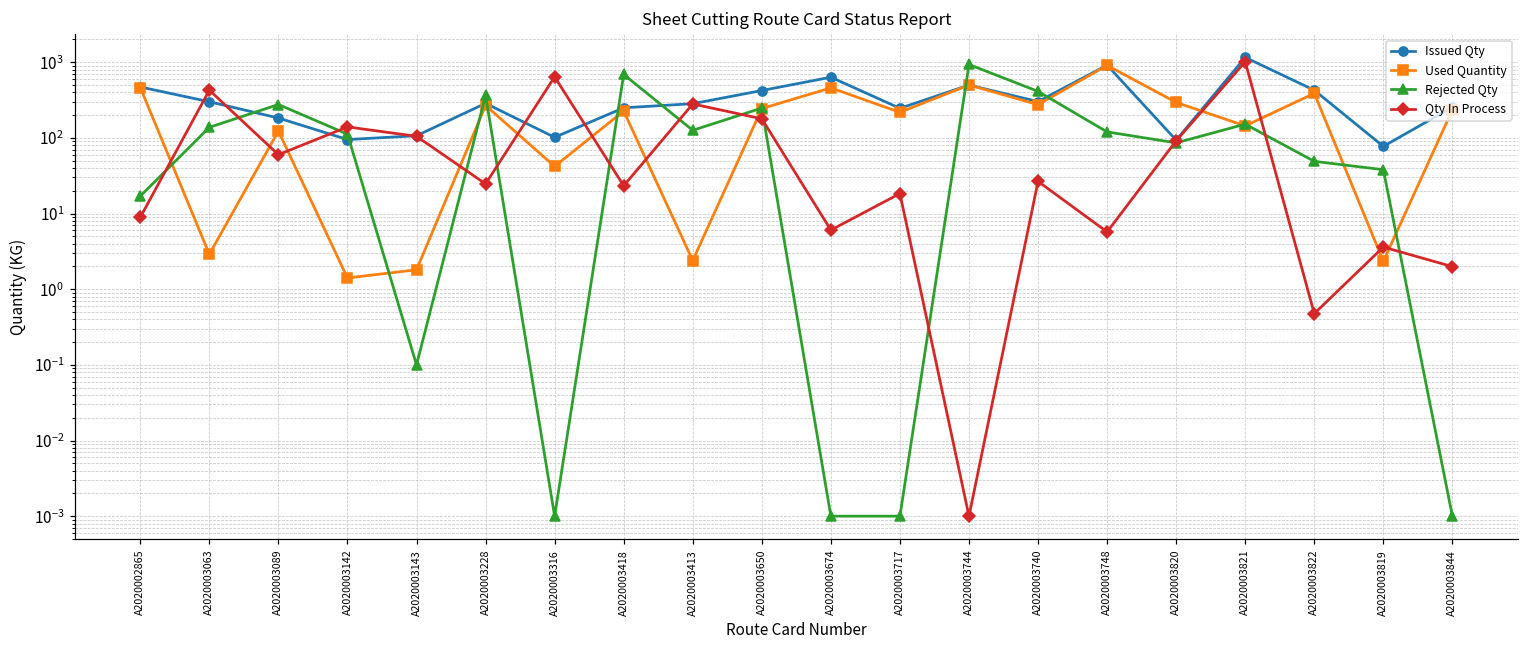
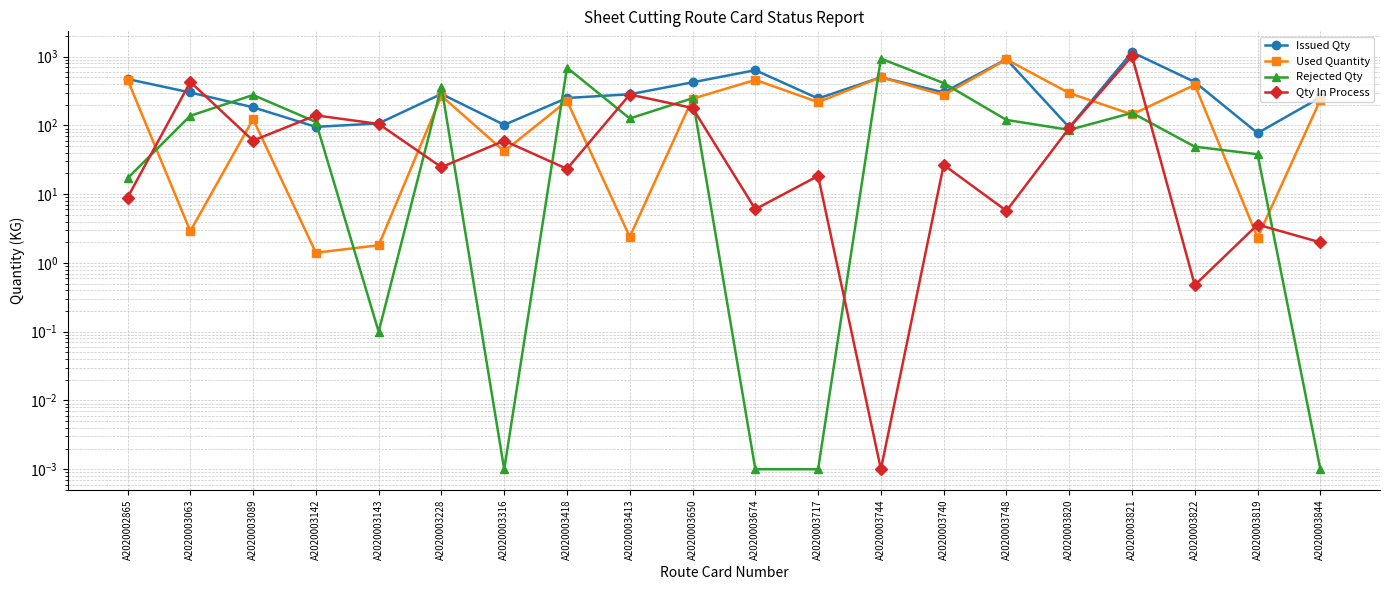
  {
    "Issued Qty": {
      "A2020003063": 300,
      "A2020003089": 180,
      "A2020003142": 100,
      "A2020003316": 100,
      "A2020003418": 250,
      "A2020003650": 400,
      "A2020003674": 600,
      "A2020003717": 250,
      "A2020003740": 300,
      "A2020003821": 1200,
      "A2020003822": 400,
      "A2020003819": 80
    },
    "Used Quantity": {
      "A2020003063": 3,
      "A2020003089": 120,
      "A2020003142": 1.4,
      "A2020003143": 1.8,
      "A2020003316": 40,
      "A2020003418": 230,
      "A2020003413": 2.4,
      "A2020003674": 500,
      "A2020003717": 220,
      "A2020003740": 280,
      "A2020003820": 290,
      "A2020003822": 400,
      "A2020003819": 2.3
    },
    "Rejected Qty": {
      "A2020002865": 17,
      "A2020003063": 140,
      "A2020003089": 280,
      "A2020003142": 110,
      "A2020003143": 0.10,
      "A2020003228": 400,
      "A2020003316": 0.0010,
      "A2020003418": 700,
      "A2020003413": 130,
      "A2020003674": 0.0010,
      "A2020003717": 0.0010,
      "A2020003744": 900,
      "A2020003740": 400,
      "A2020003748": 120,
      "A2020003822": 50,
      "A2020003819": 40,
      "A2020003844": 0.0010
    },
    "Qty In Process": {
      "A2020002865": 9,
      "A2020003063": 400,
      "A2020003089": 60,
      "A2020003142": 140,
      "A2020003228": 25,
-     "A2020003316": 600,
+     "A2020003316": 60,
      "A2020003418": 23,
      "A2020003650": 180,
      "A2020003674": 6,
      "A2020003717": 18,
      "A2020003744": 0.0010,
      "A2020003740": 27,
      "A2020003748": 6,
      "A2020003821": 1000,
      "A2020003822": 0.5,
      "A2020003819": 4,
      "A2020003844": 2
    }
  }
